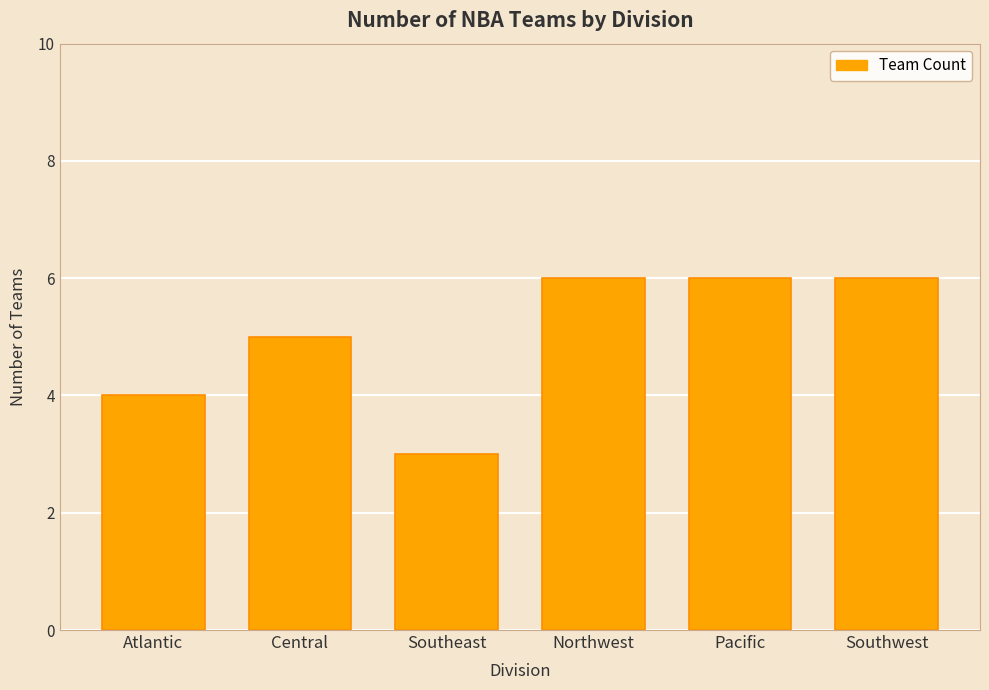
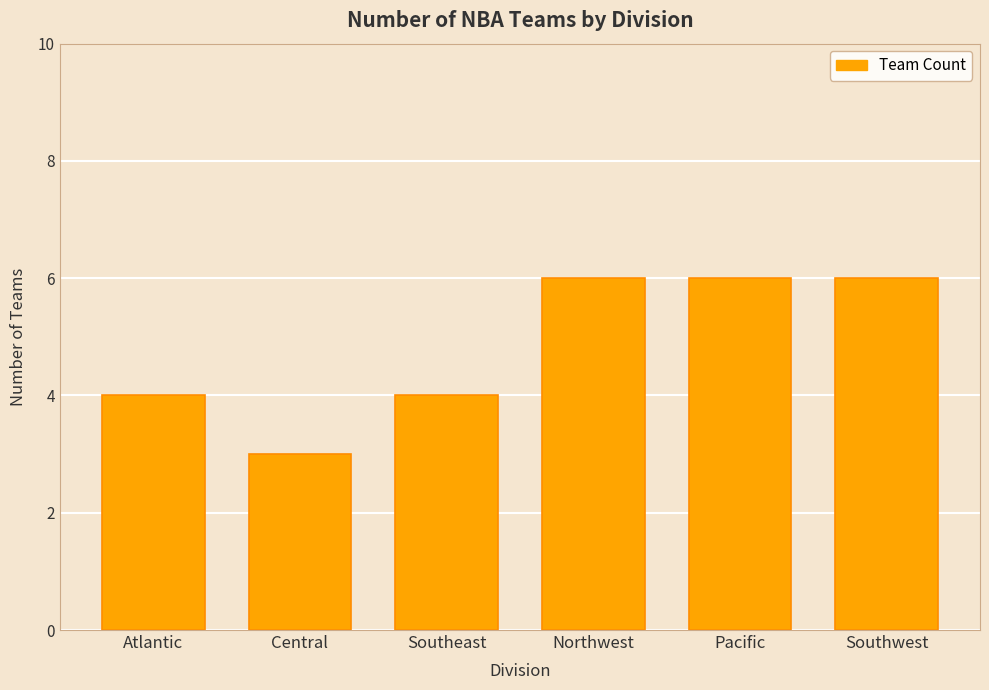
  {
    "Atlantic": 4,
-   "Central": 5,
-   "Southeast": 3,
+   "Central": 3,
+   "Southeast": 4,
    "Northwest": 6,
    "Pacific": 6,
    "Southwest": 6
  }
